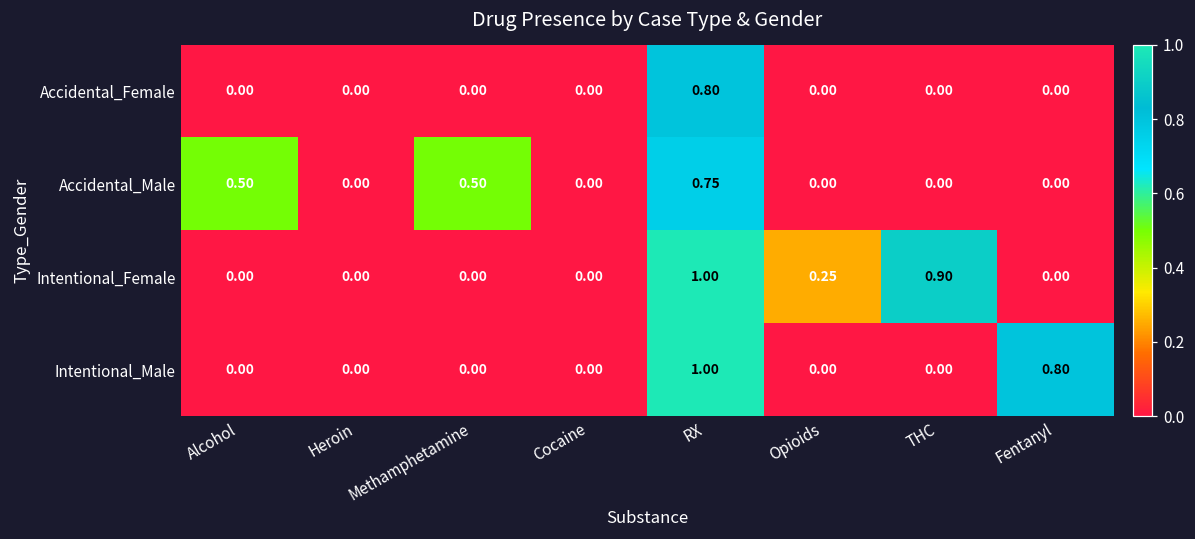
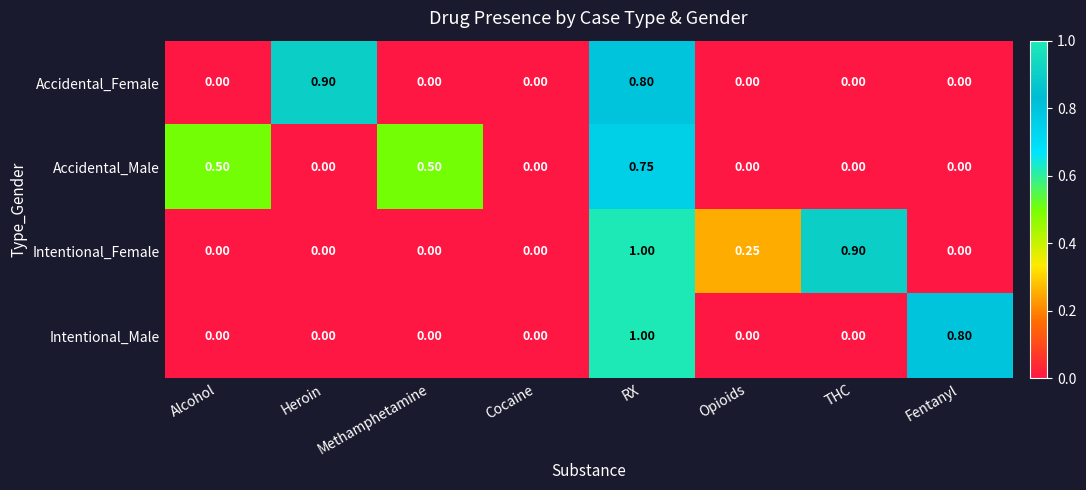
  {
    "Accidental_Female": {
      "Alcohol": 0.00,
-     "Heroin": 0.00,
+     "Heroin": 0.90,
      "Methamphetamine": 0.00,
      "Cocaine": 0.00,
      "RX": 0.80,
      "Opioids": 0.00,
      "THC": 0.00,
      "Fentanyl": 0.00
    },
    "Accidental_Male": {
      "Alcohol": 0.50,
      "Heroin": 0.00,
      "Methamphetamine": 0.50,
      "Cocaine": 0.00,
      "RX": 0.75,
      "Opioids": 0.00,
      "THC": 0.00,
      "Fentanyl": 0.00
    },
    "Intentional_Female": {
      "Alcohol": 0.00,
      "Heroin": 0.00,
      "Methamphetamine": 0.00,
      "Cocaine": 0.00,
      "RX": 1.00,
      "Opioids": 0.25,
      "THC": 0.90,
      "Fentanyl": 0.00
    },
    "Intentional_Male": {
      "Alcohol": 0.00,
      "Heroin": 0.00,
      "Methamphetamine": 0.00,
      "Cocaine": 0.00,
      "RX": 1.00,
      "Opioids": 0.00,
      "THC": 0.00,
      "Fentanyl": 0.80
    }
  }
